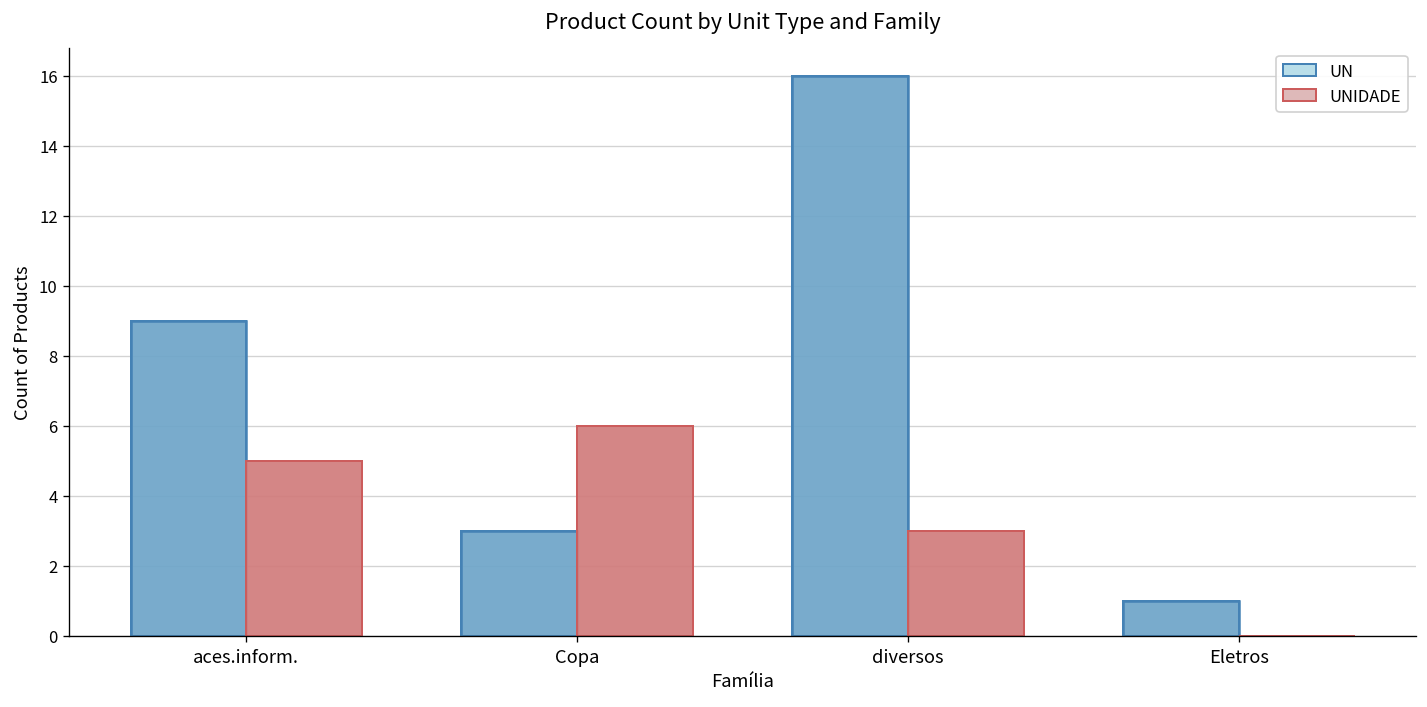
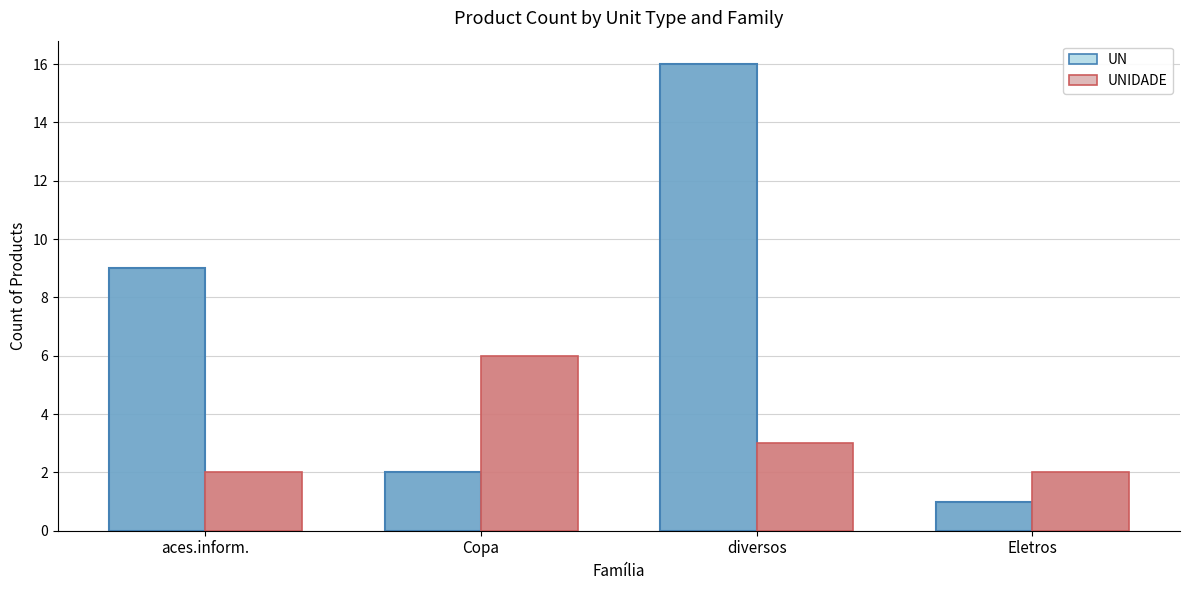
  {
    "UN": {
      "aces.inform.": 9,
-     "Copa": 3,
+     "Copa": 2,
      "diversos": 16,
      "Eletros": 1
    },
    "UNIDADE": {
-     "aces.inform.": 5,
+     "aces.inform.": 2,
      "Copa": 6,
      "diversos": 3,
-     "Eletros": 0
+     "Eletros": 2
    }
  }
